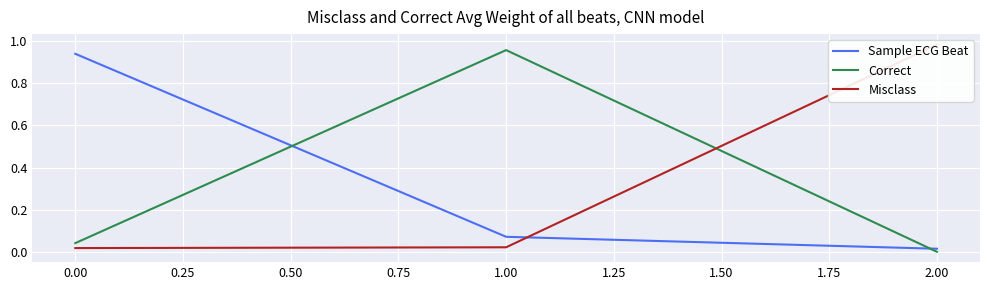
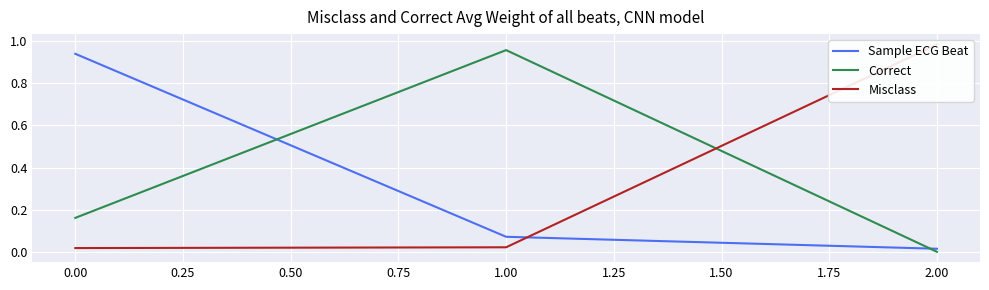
  {
    "Sample ECG Beat": {
      "0.00": 0.94,
      "1.00": 0.07,
      "2.00": 0.02
    },
    "Correct": {
-     "0.00": 0.04,
+     "0.00": 0.16,
      "1.00": 0.96,
      "2.00": 0.00
    },
    "Misclass": {
      "0.00": 0.02,
      "1.00": 0.02
    }
  }
